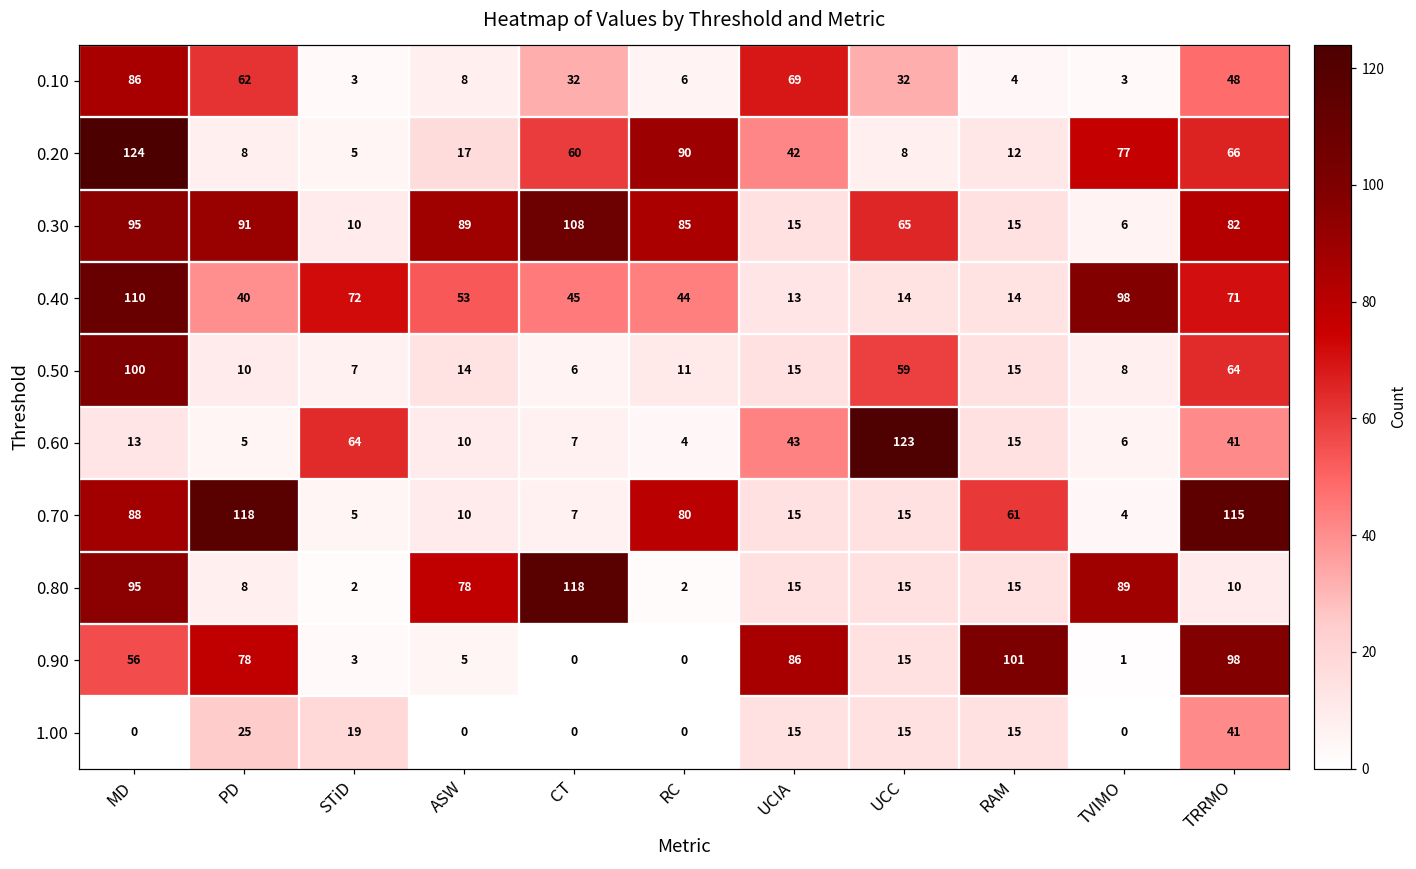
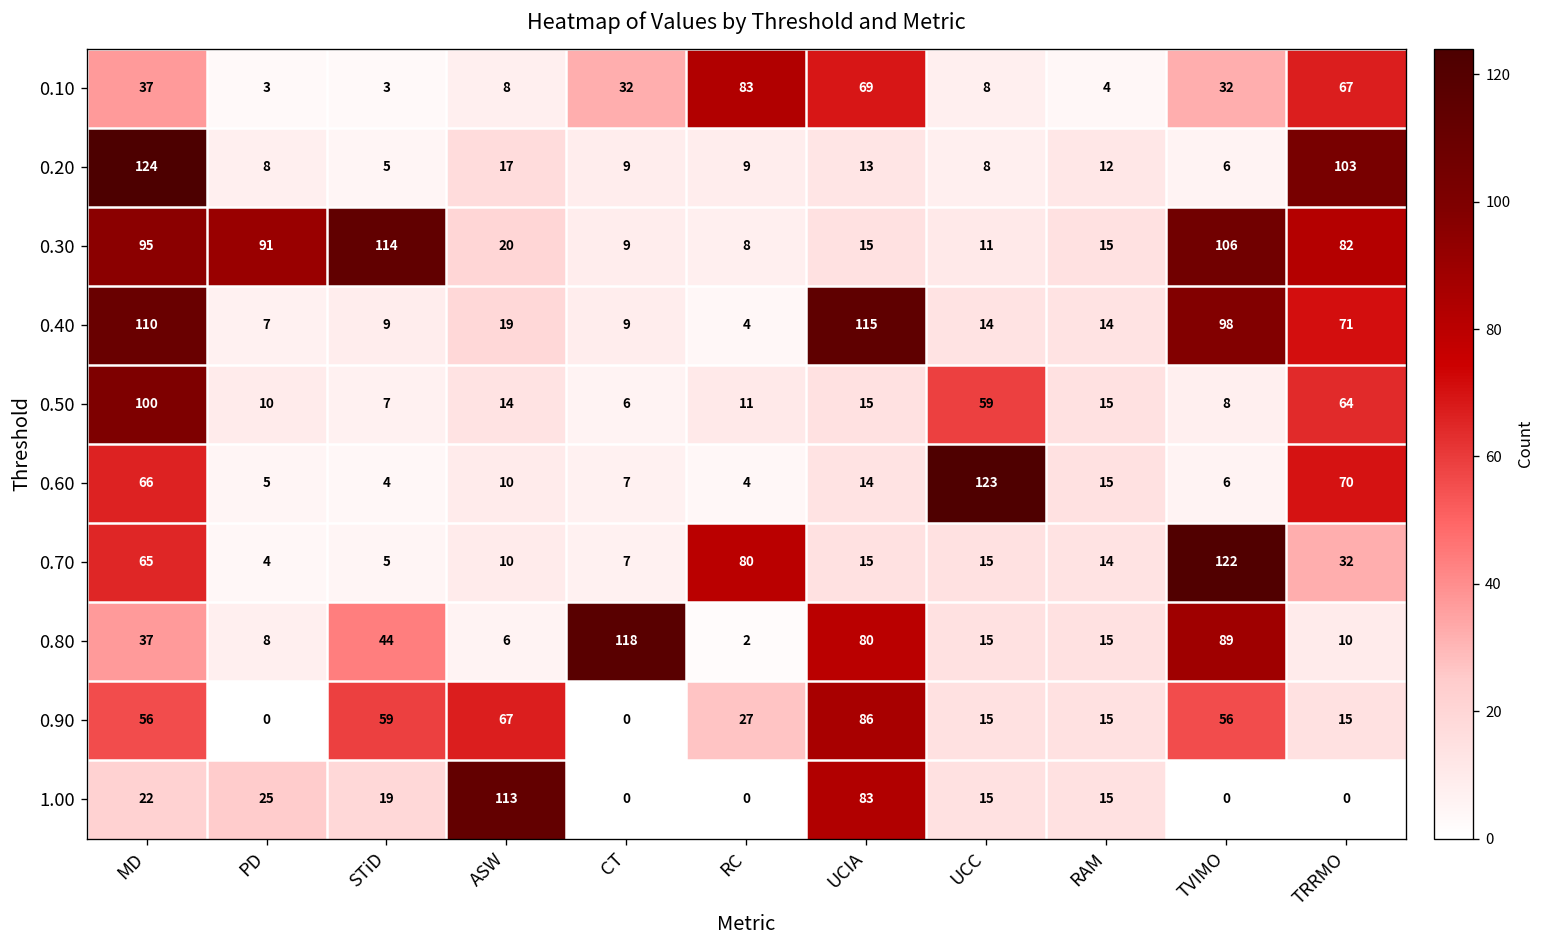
  {
    "0.10": {
-     "MD": 86,
-     "PD": 62,
+     "MD": 37,
+     "PD": 3,
      "STiD": 3,
      "ASW": 8,
      "CT": 32,
-     "RC": 6,
+     "RC": 83,
      "UCIA": 69,
-     "UCC": 32,
+     "UCC": 8,
      "RAM": 4,
-     "TVIMO": 3,
-     "TRRMO": 48
+     "TVIMO": 32,
+     "TRRMO": 67
    },
    "0.20": {
      "MD": 124,
      "PD": 8,
      "STiD": 5,
      "ASW": 17,
-     "CT": 60,
-     "RC": 90,
-     "UCIA": 42,
+     "CT": 9,
+     "RC": 9,
+     "UCIA": 13,
      "UCC": 8,
      "RAM": 12,
-     "TVIMO": 77,
-     "TRRMO": 66
+     "TVIMO": 6,
+     "TRRMO": 103
    },
    "0.30": {
      "MD": 95,
      "PD": 91,
-     "STiD": 10,
-     "ASW": 89,
-     "CT": 108,
-     "RC": 85,
+     "STiD": 114,
+     "ASW": 20,
+     "CT": 9,
+     "RC": 8,
      "UCIA": 15,
-     "UCC": 65,
+     "UCC": 11,
      "RAM": 15,
-     "TVIMO": 6,
+     "TVIMO": 106,
      "TRRMO": 82
    },
    "0.40": {
      "MD": 110,
-     "PD": 40,
-     "STiD": 72,
-     "ASW": 53,
-     "CT": 45,
-     "RC": 44,
-     "UCIA": 13,
+     "PD": 7,
+     "STiD": 9,
+     "ASW": 19,
+     "CT": 9,
+     "RC": 4,
+     "UCIA": 115,
      "UCC": 14,
      "RAM": 14,
      "TVIMO": 98,
      "TRRMO": 71
    },
    "0.50": {
      "MD": 100,
      "PD": 10,
      "STiD": 7,
      "ASW": 14,
      "CT": 6,
      "RC": 11,
      "UCIA": 15,
      "UCC": 59,
      "RAM": 15,
      "TVIMO": 8,
      "TRRMO": 64
    },
    "0.60": {
-     "MD": 13,
+     "MD": 66,
      "PD": 5,
-     "STiD": 64,
+     "STiD": 4,
      "ASW": 10,
      "CT": 7,
      "RC": 4,
-     "UCIA": 43,
+     "UCIA": 14,
      "UCC": 123,
      "RAM": 15,
      "TVIMO": 6,
-     "TRRMO": 41
+     "TRRMO": 70
    },
    "0.70": {
-     "MD": 88,
-     "PD": 118,
+     "MD": 65,
+     "PD": 4,
      "STiD": 5,
      "ASW": 10,
      "CT": 7,
      "RC": 80,
      "UCIA": 15,
      "UCC": 15,
-     "RAM": 61,
-     "TVIMO": 4,
-     "TRRMO": 115
+     "RAM": 14,
+     "TVIMO": 122,
+     "TRRMO": 32
    },
    "0.80": {
-     "MD": 95,
+     "MD": 37,
      "PD": 8,
-     "STiD": 2,
-     "ASW": 78,
+     "STiD": 44,
+     "ASW": 6,
      "CT": 118,
      "RC": 2,
-     "UCIA": 15,
+     "UCIA": 80,
      "UCC": 15,
      "RAM": 15,
      "TVIMO": 89,
      "TRRMO": 10
    },
    "0.90": {
      "MD": 56,
-     "PD": 78,
-     "STiD": 3,
-     "ASW": 5,
+     "PD": 0,
+     "STiD": 59,
+     "ASW": 67,
      "CT": 0,
-     "RC": 0,
+     "RC": 27,
      "UCIA": 86,
      "UCC": 15,
-     "RAM": 101,
-     "TVIMO": 1,
-     "TRRMO": 98
+     "RAM": 15,
+     "TVIMO": 56,
+     "TRRMO": 15
    },
    "1.00": {
-     "MD": 0,
+     "MD": 22,
      "PD": 25,
      "STiD": 19,
-     "ASW": 0,
+     "ASW": 113,
      "CT": 0,
      "RC": 0,
-     "UCIA": 15,
+     "UCIA": 83,
      "UCC": 15,
      "RAM": 15,
      "TVIMO": 0,
-     "TRRMO": 41
+     "TRRMO": 0
    }
  }
